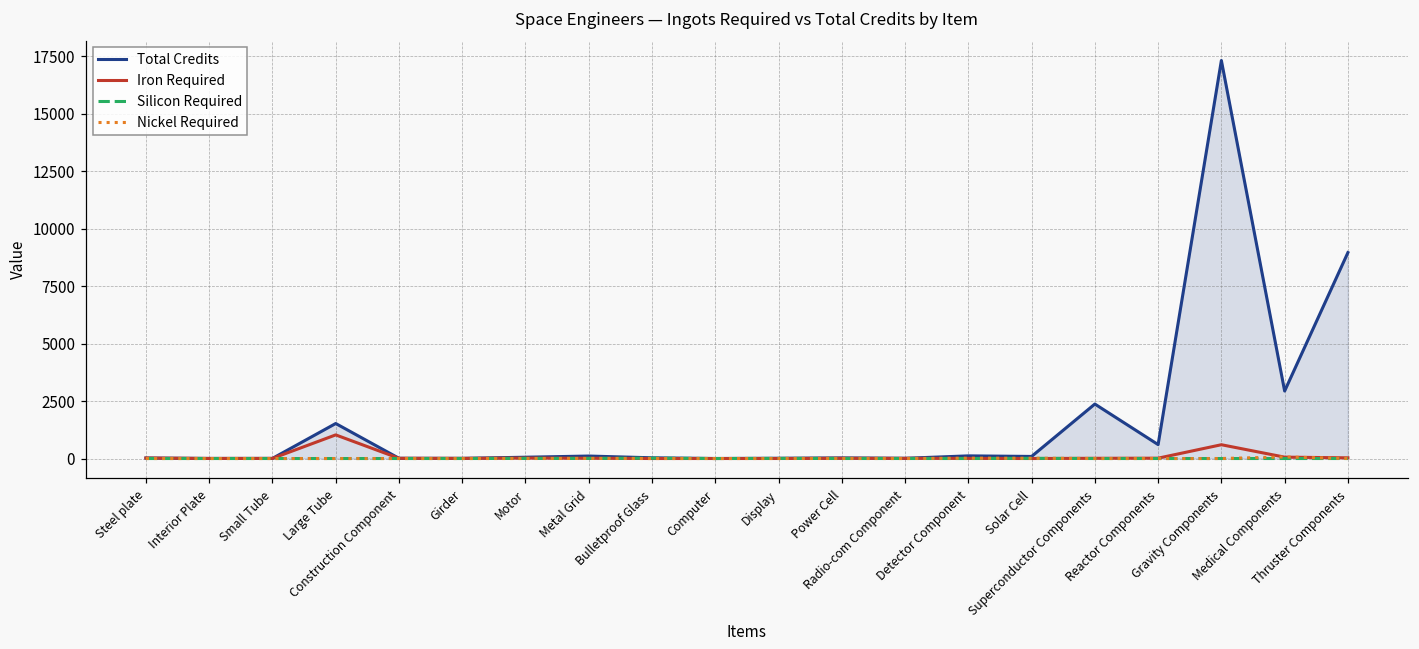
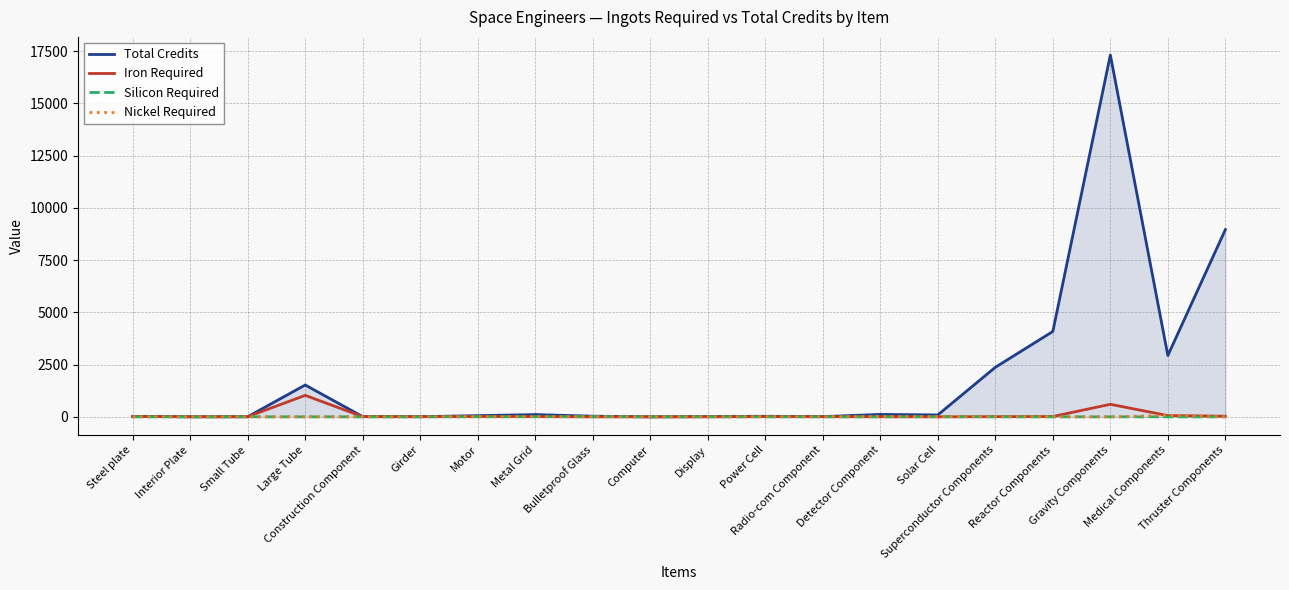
  {
    "Total Credits": {
      "Large Tube": 1500,
      "Superconductor Components": 2400,
-     "Reactor Components": 600,
+     "Reactor Components": 4100,
      "Gravity Components": 17300,
      "Medical Components": 2900,
      "Thruster Components": 9000
    },
    "Iron Required": {
      "Large Tube": 1000,
      "Gravity Components": 600
    }
  }
